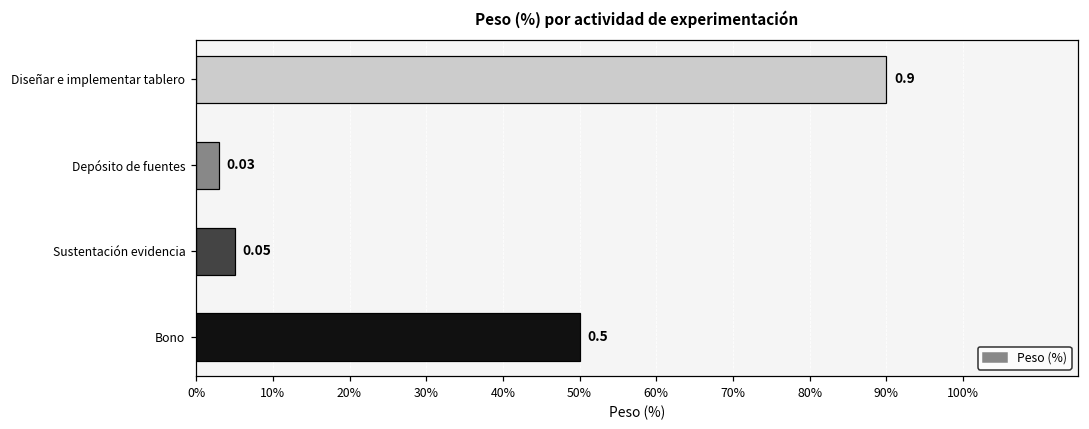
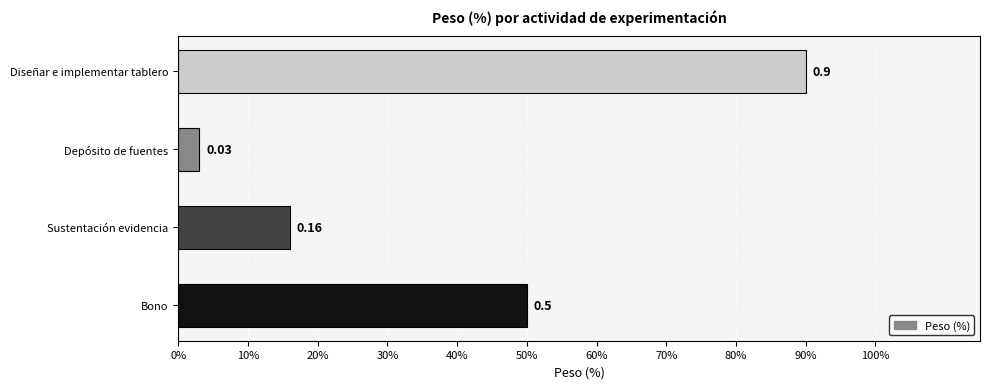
  {
    "Diseñar e implementar tablero": 0.9,
    "Depósito de fuentes": 0.03,
-   "Sustentación evidencia": 0.05,
+   "Sustentación evidencia": 0.16,
    "Bono": 0.5
  }
